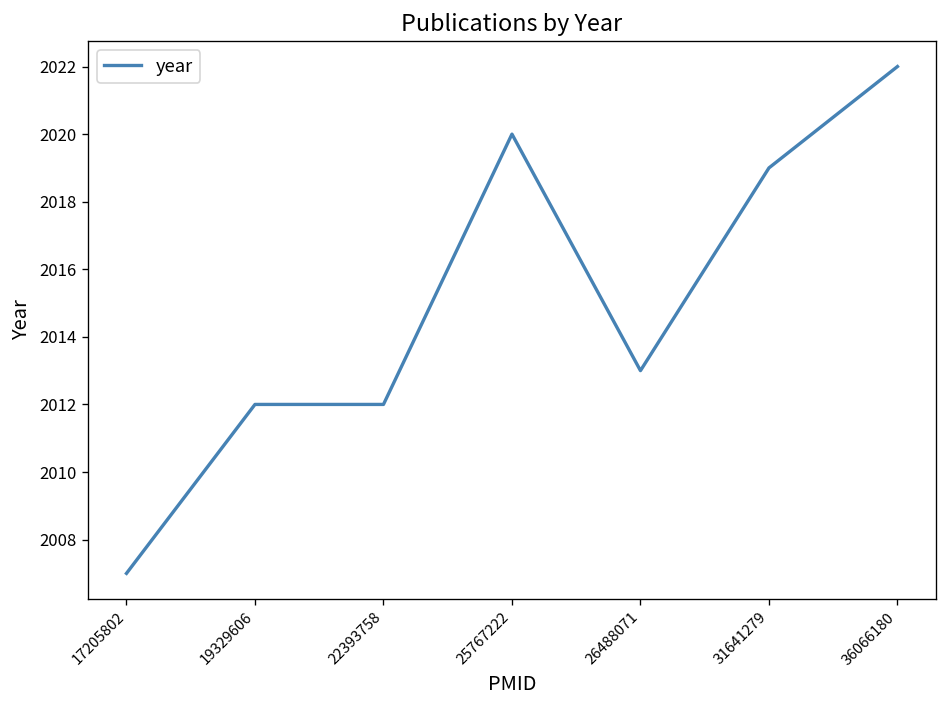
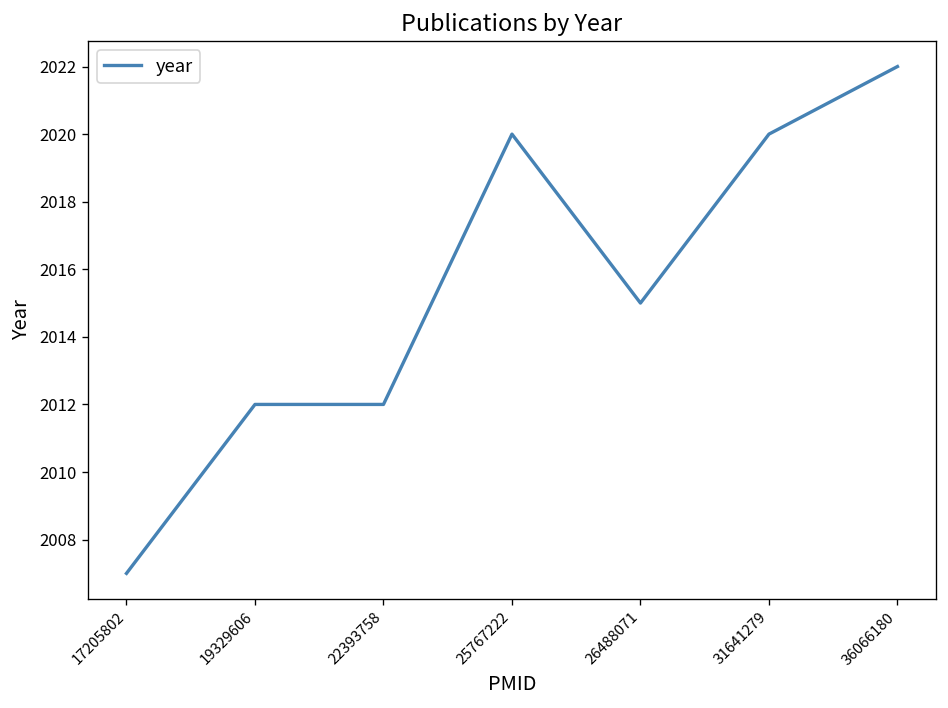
  {
    "17205802": 2007,
    "19329606": 2012,
    "22393758": 2012,
    "25767222": 2020,
-   "26488071": 2013,
-   "31641279": 2019,
+   "26488071": 2015,
+   "31641279": 2020,
    "36066180": 2022
  }
